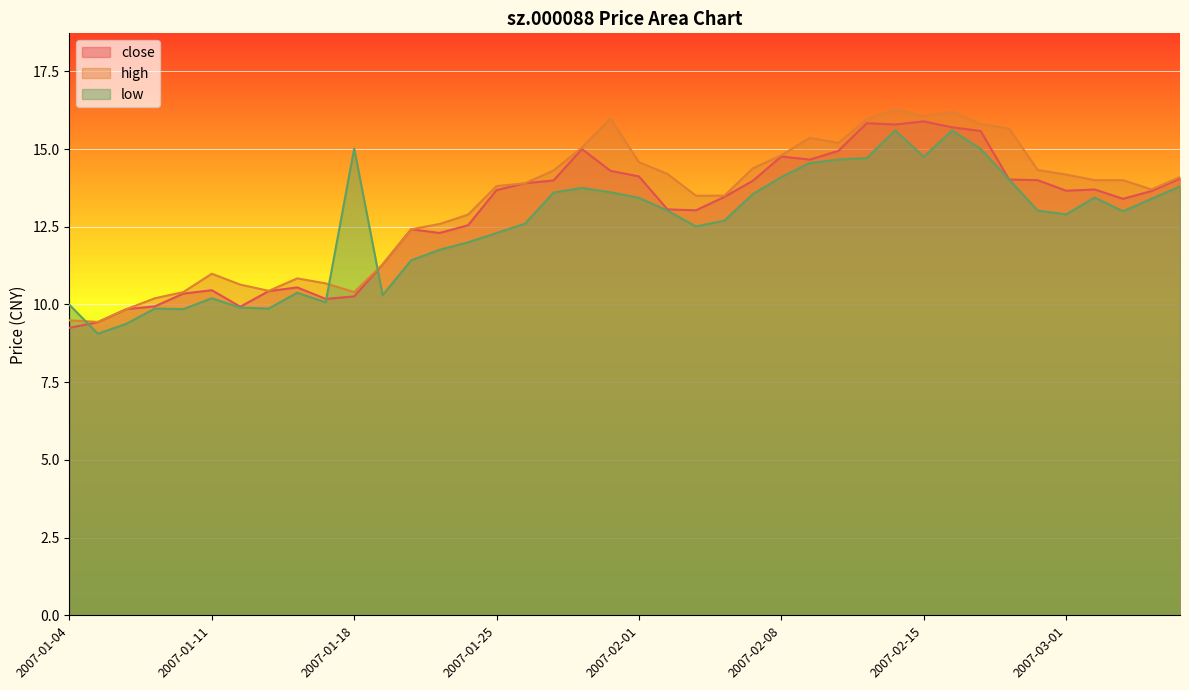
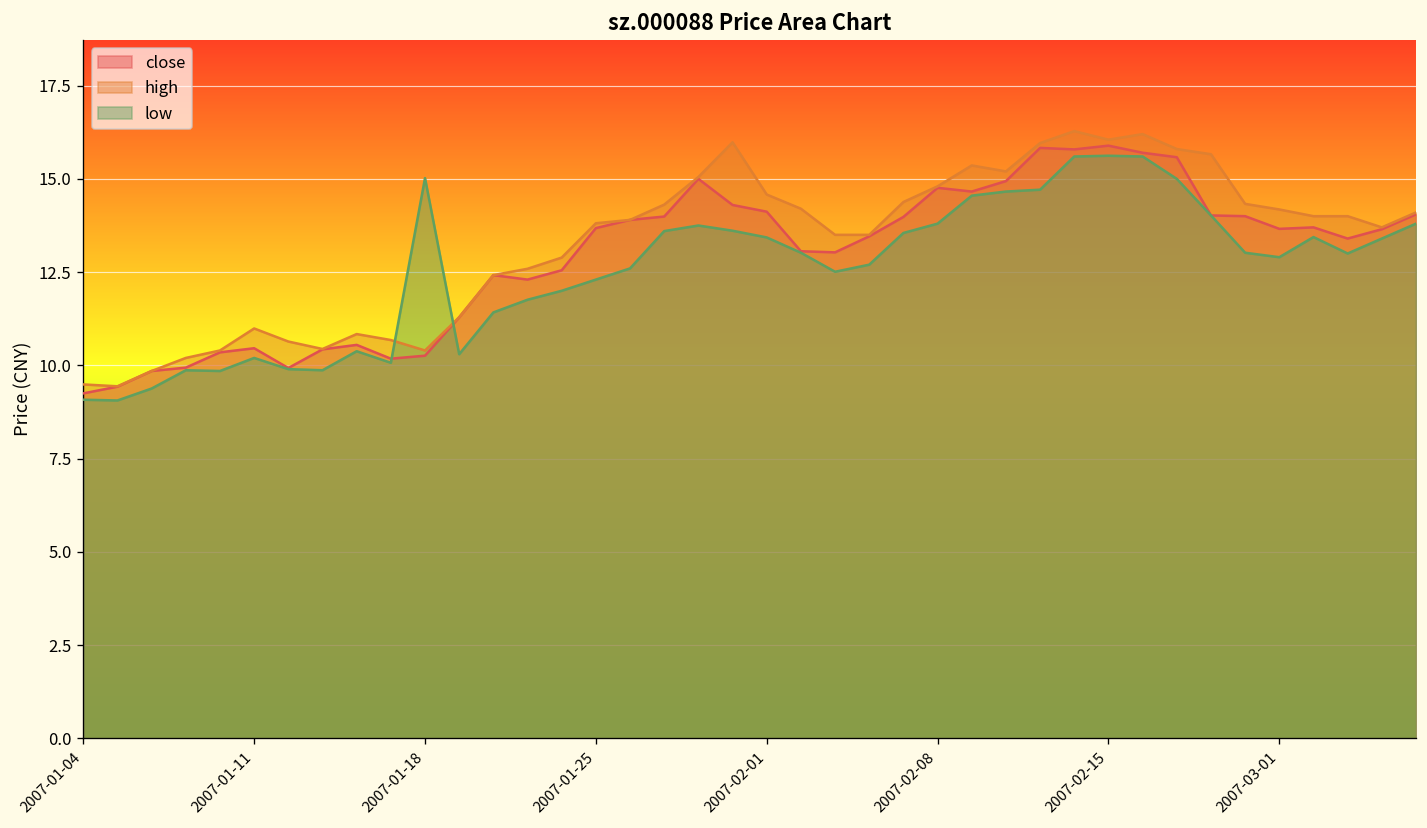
  {
    "low": {
-     "2007-01-04": 10.0,
+     "2007-01-04": 9.1,
      "2007-01-11": 10.2,
      "2007-01-18": 15.0,
      "2007-01-25": 12.3,
      "2007-02-01": 13.4,
-     "2007-02-08": 14.1,
-     "2007-02-15": 14.8,
+     "2007-02-08": 13.8,
+     "2007-02-15": 15.6,
      "2007-03-01": 12.9
    }
  }
